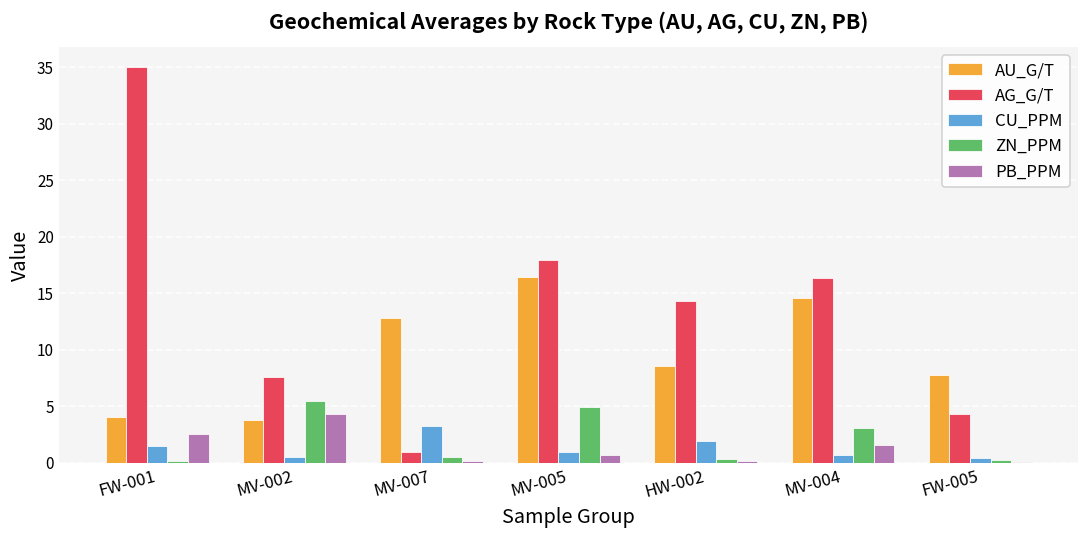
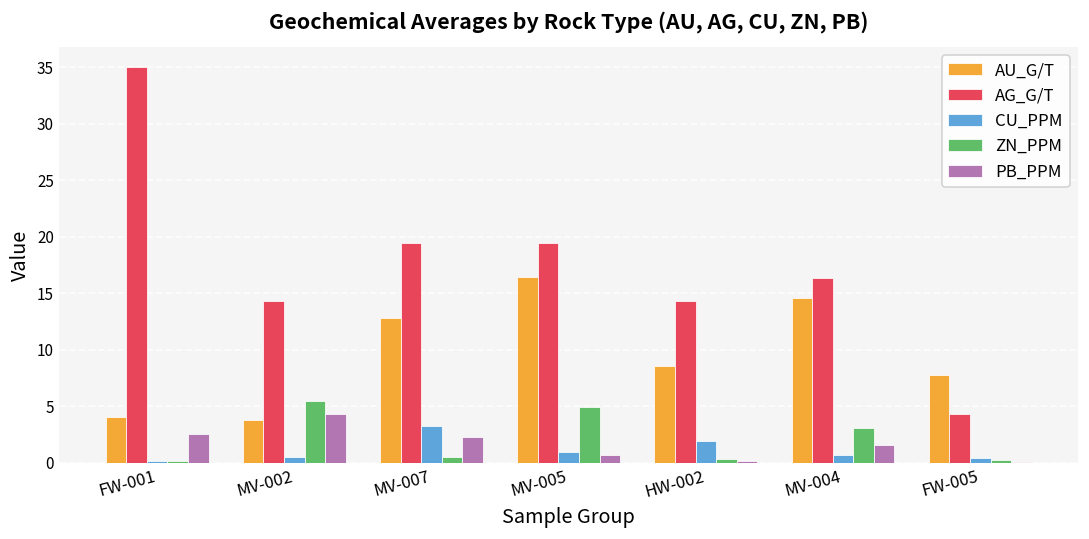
  {
    "AU_G/T": {
      "FW-001": 4.1,
      "MV-002": 3.8,
      "MV-007": 12.8,
      "MV-005": 16.4,
      "HW-002": 8.5,
      "MV-004": 14.6,
      "FW-005": 7.8
    },
    "AG_G/T": {
      "FW-001": 35.0,
-     "MV-002": 7.6,
-     "MV-007": 1.0,
-     "MV-005": 17.9,
+     "MV-002": 14.3,
+     "MV-007": 19.4,
+     "MV-005": 19.4,
      "HW-002": 14.4,
      "MV-004": 16.4,
      "FW-005": 4.4
    },
    "CU_PPM": {
-     "FW-001": 1.5,
+     "FW-001": 0.1,
      "MV-002": 0.5,
      "MV-007": 3.2,
      "MV-005": 1.0,
      "HW-002": 1.9,
      "MV-004": 0.7,
      "FW-005": 0.4
    },
    "ZN_PPM": {
      "MV-002": 5.5,
      "MV-007": 0.6,
      "MV-005": 5.0,
      "HW-002": 0.4,
      "MV-004": 3.1
    },
    "PB_PPM": {
      "FW-001": 2.6,
      "MV-002": 4.3,
-     "MV-007": 0.1,
+     "MV-007": 2.3,
      "MV-005": 0.7,
      "MV-004": 1.5
    }
  }
